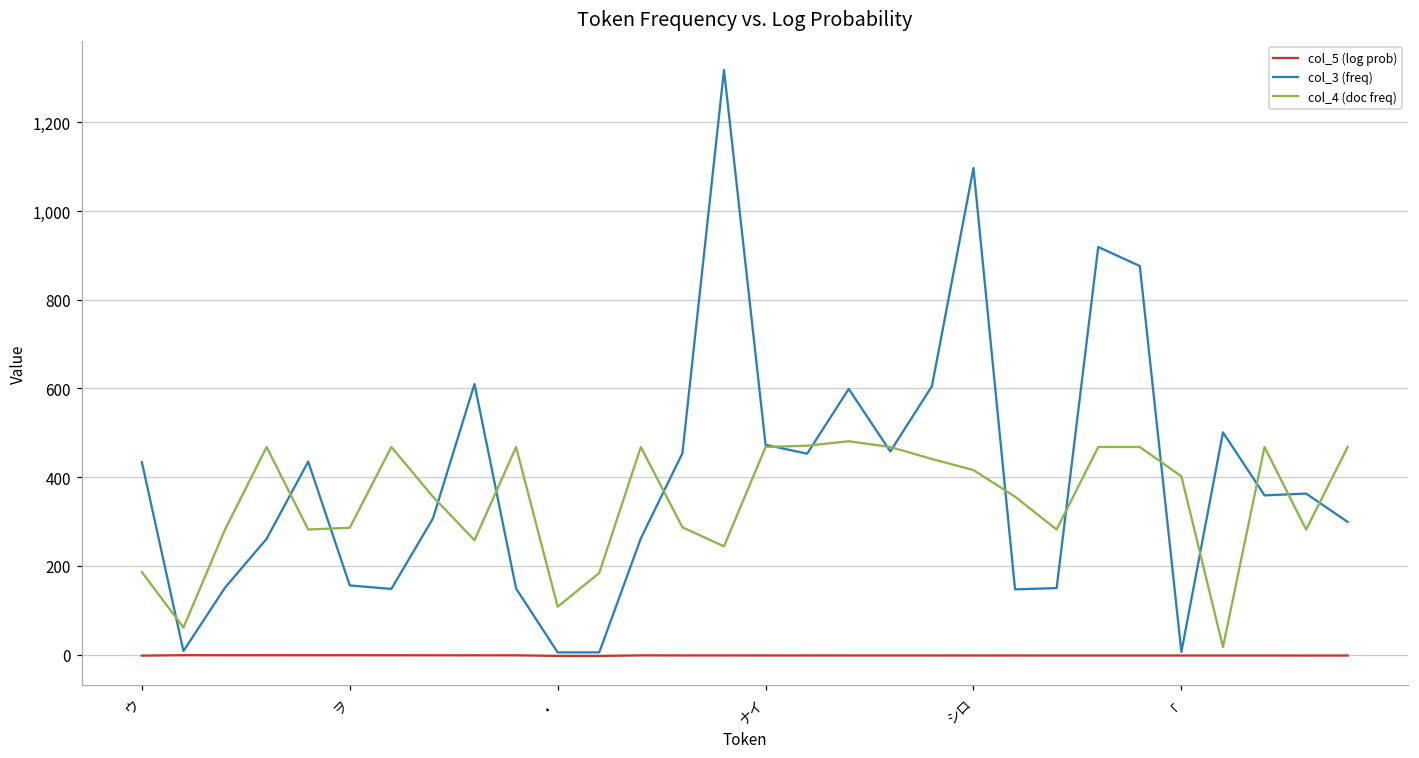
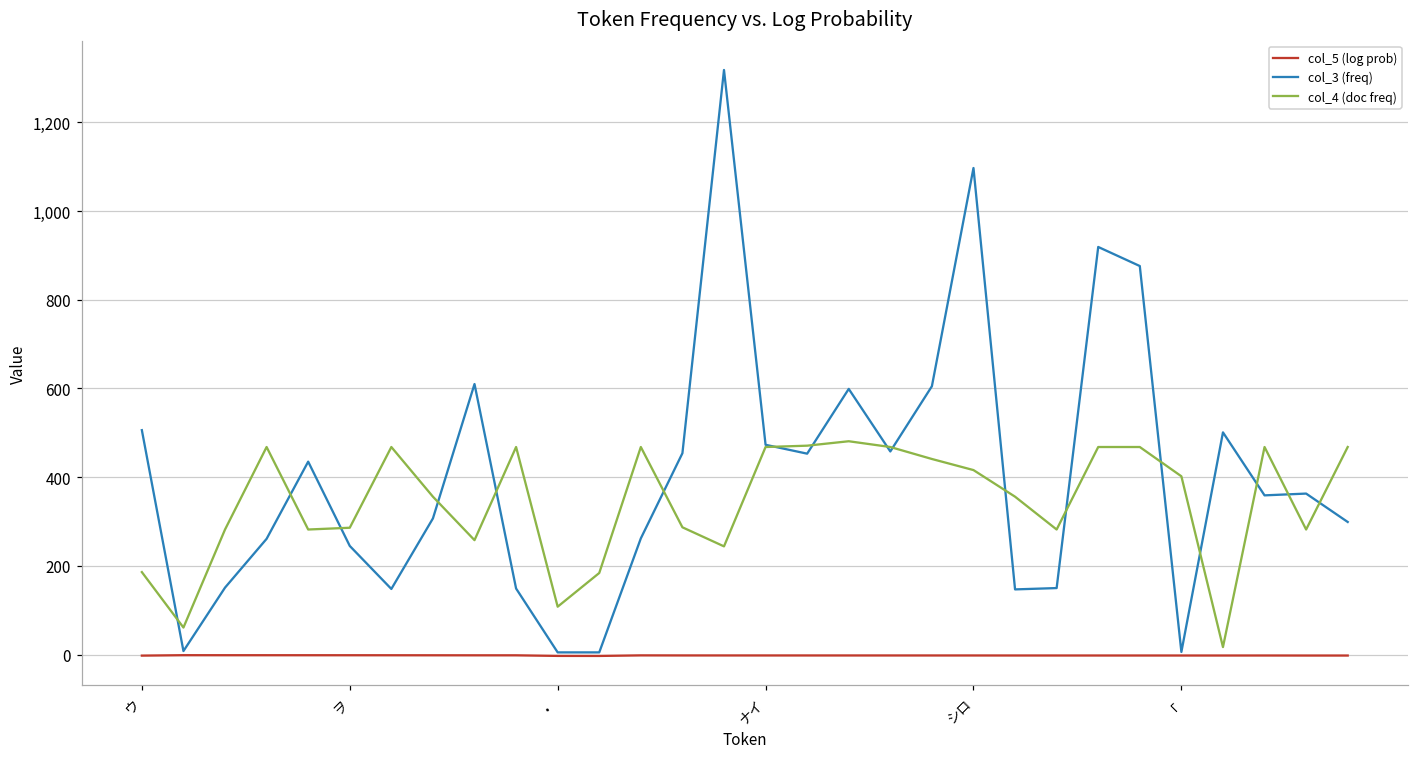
  {
    "col_5 (log prob)": {
      "ウ": "0",
      "ヲ": "0",
      "・": "0",
      "ナイ": "0",
      "シロ": "0",
      "「": "0"
    },
    "col_3 (freq)": {
-     "ウ": "430",
-     "ヲ": "160",
+     "ウ": "510",
+     "ヲ": "250",
      "・": "10",
      "シロ": "1,100",
      "「": "10"
    },
    "col_4 (doc freq)": {
      "ウ": "190",
      "ヲ": "290",
      "・": "110",
      "シロ": "420",
      "「": "400"
    }
  }
